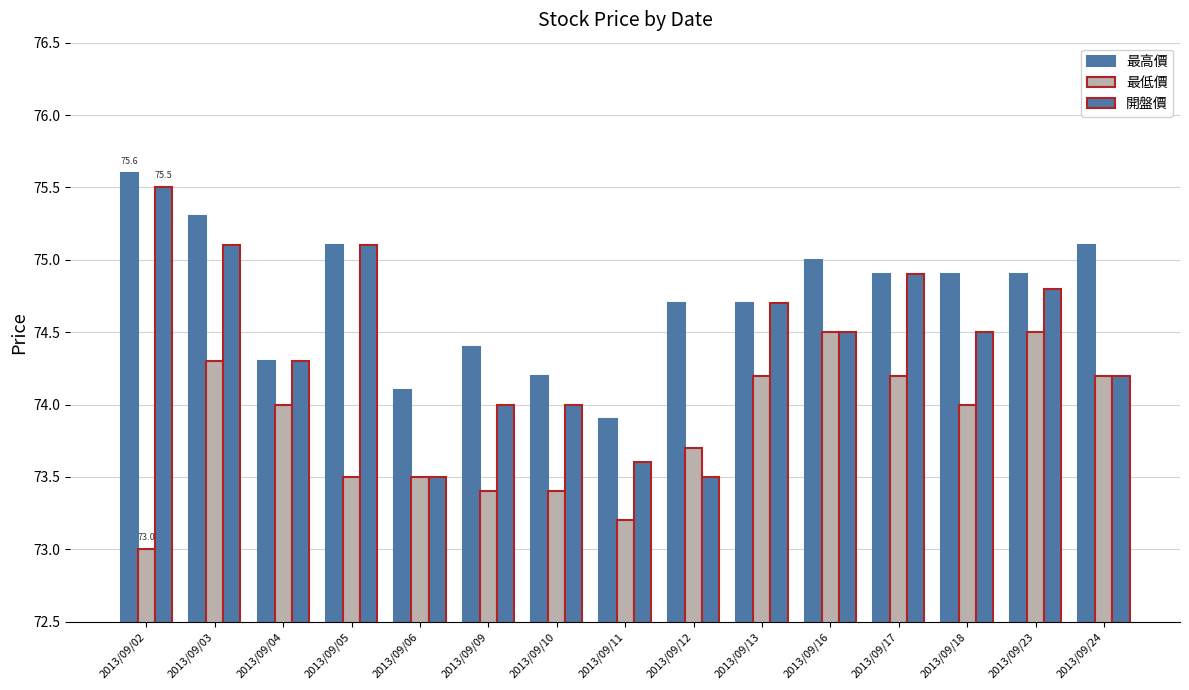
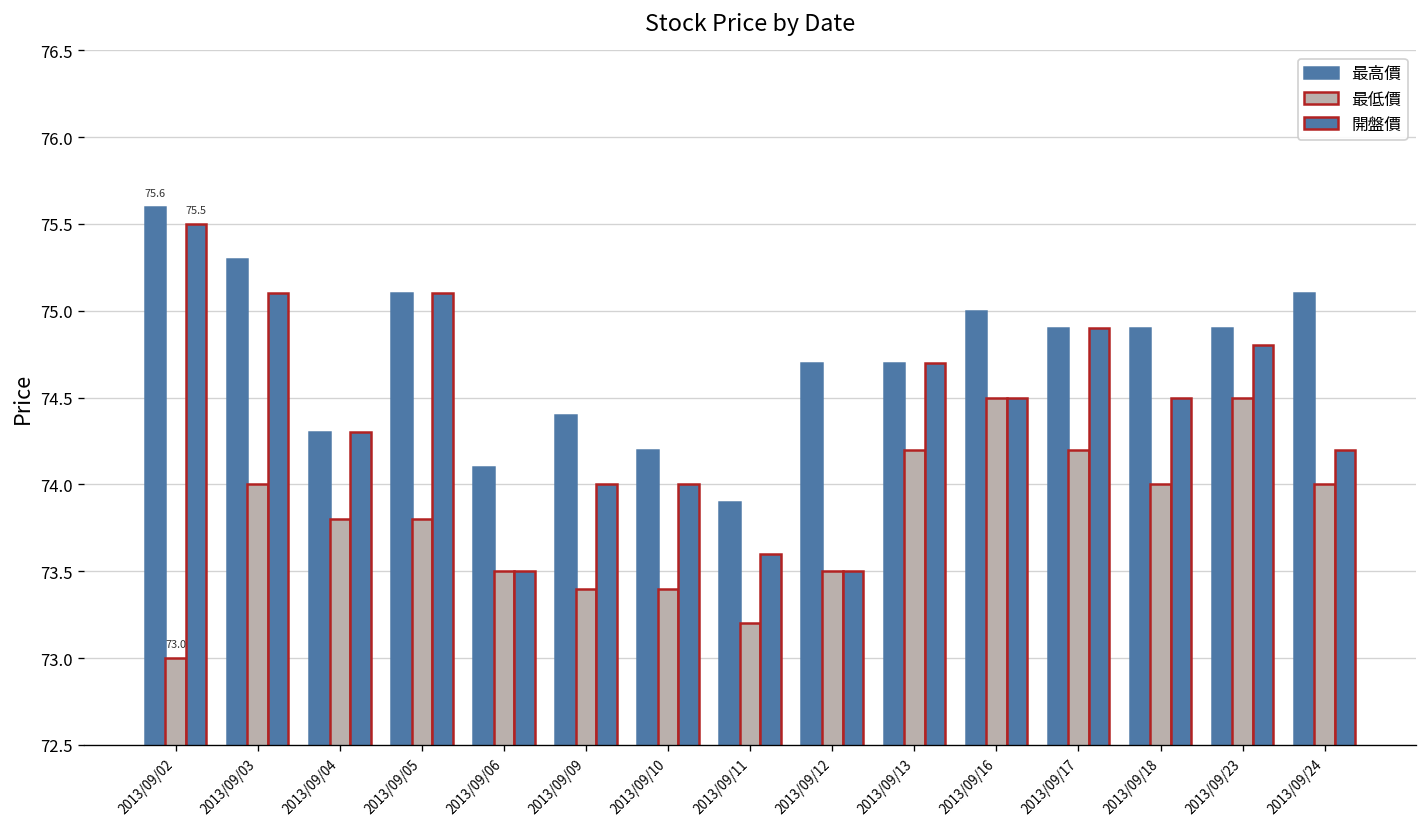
  {
    "最低價": {
-     "2013/09/03": 74.3,
-     "2013/09/04": 74.0,
-     "2013/09/05": 73.5,
+     "2013/09/03": 74.0,
+     "2013/09/04": 73.8,
+     "2013/09/05": 73.8,
      "2013/09/06": 73.5,
      "2013/09/09": 73.4,
      "2013/09/10": 73.4,
      "2013/09/11": 73.2,
-     "2013/09/12": 73.7,
+     "2013/09/12": 73.5,
      "2013/09/13": 74.2,
      "2013/09/16": 74.5,
      "2013/09/17": 74.2,
      "2013/09/18": 74.0,
      "2013/09/23": 74.5,
-     "2013/09/24": 74.2
+     "2013/09/24": 74.0
    }
  }
